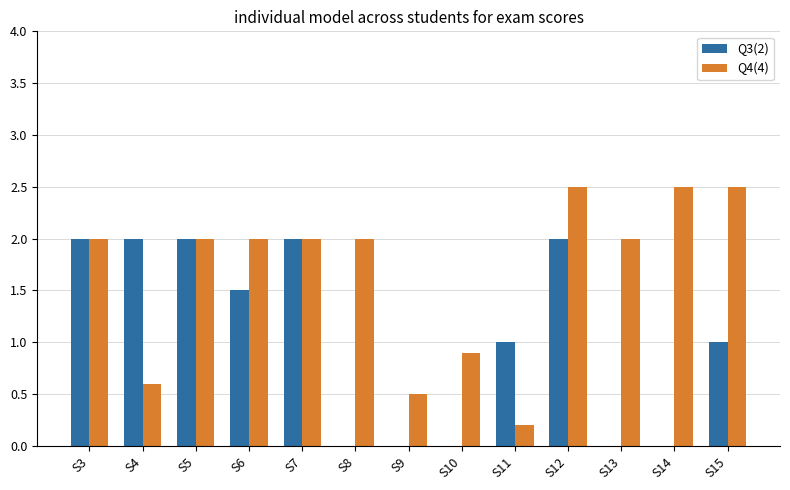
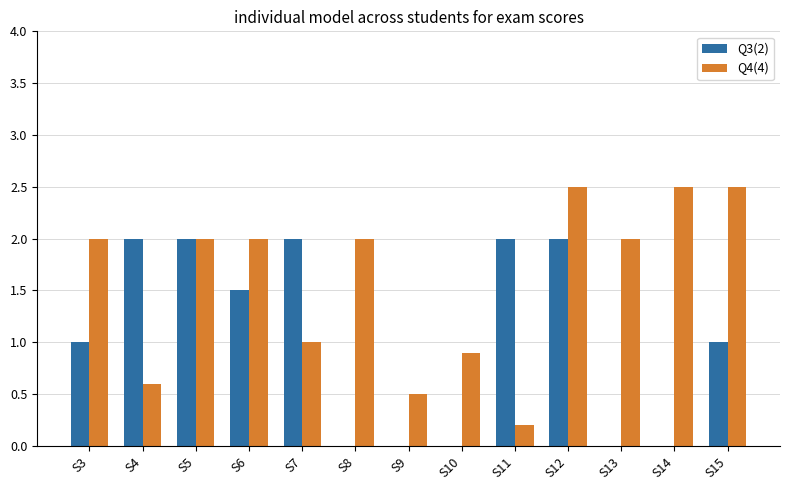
  {
    "Q3(2)": {
-     "S3": 2,
+     "S3": 1,
      "S4": 2,
      "S5": 2,
      "S6": 1.50,
      "S7": 2,
      "S8": 0,
      "S9": 0,
      "S10": 0,
-     "S11": 1,
+     "S11": 2,
      "S12": 2,
      "S13": 0,
      "S14": 0,
      "S15": 1
    },
    "Q4(4)": {
      "S3": 2,
      "S4": 0.60,
      "S5": 2,
      "S6": 2,
-     "S7": 2,
+     "S7": 1,
      "S8": 2,
      "S9": 0.50,
      "S10": 0.90,
      "S11": 0.20,
      "S12": 2.50,
      "S13": 2,
      "S14": 2.50,
      "S15": 2.50
    }
  }
